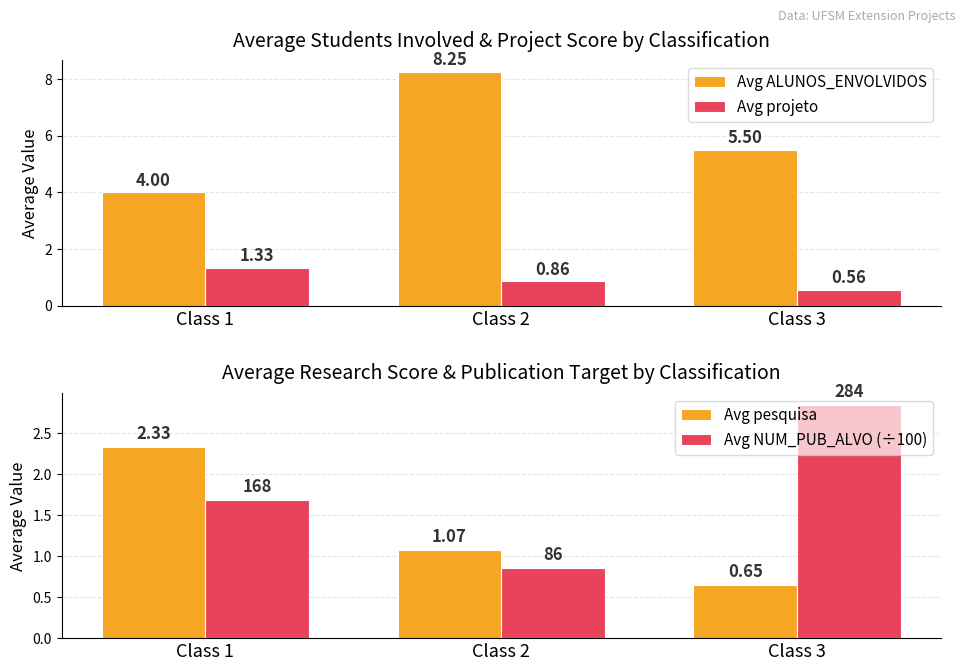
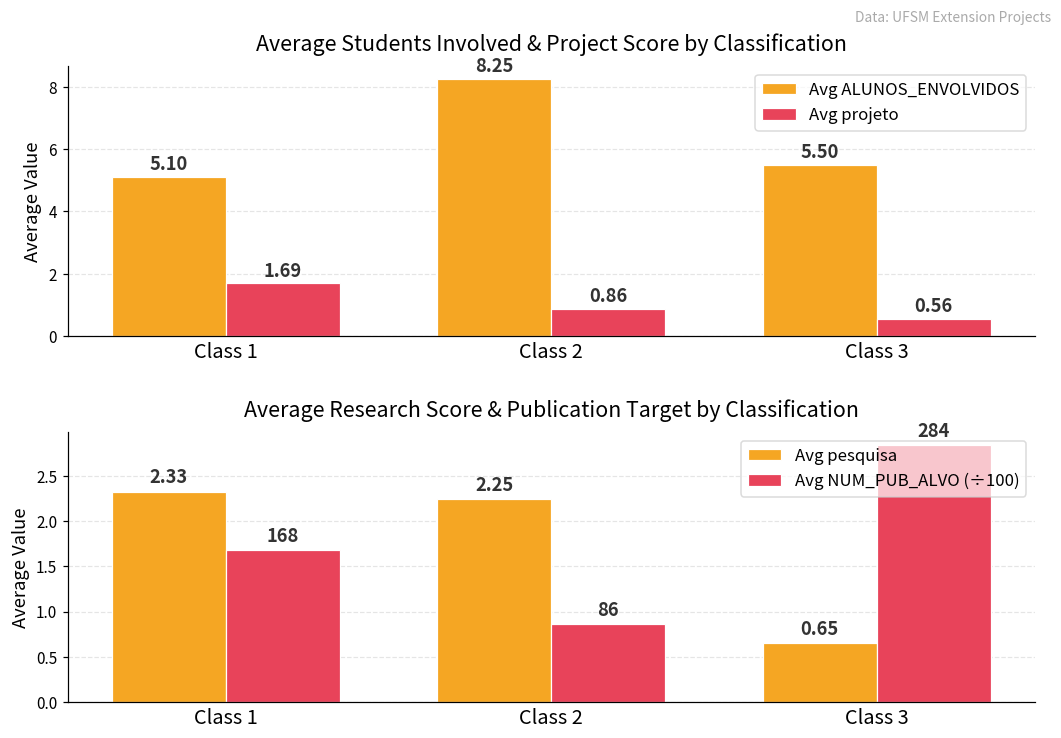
  {
    "Average Students Involved & Project Score by Classification": {
      "Avg ALUNOS_ENVOLVIDOS": {
-       "Class 1": 4.00,
+       "Class 1": 5.10,
        "Class 2": 8.25,
        "Class 3": 5.50
      },
      "Avg projeto": {
-       "Class 1": 1.33,
+       "Class 1": 1.69,
        "Class 2": 0.86,
        "Class 3": 0.56
      }
    },
    "Average Research Score & Publication Target by Classification": {
      "Avg pesquisa": {
        "Class 1": 2.33,
-       "Class 2": 1.07,
+       "Class 2": 2.25,
        "Class 3": 0.65
      }
    }
  }
